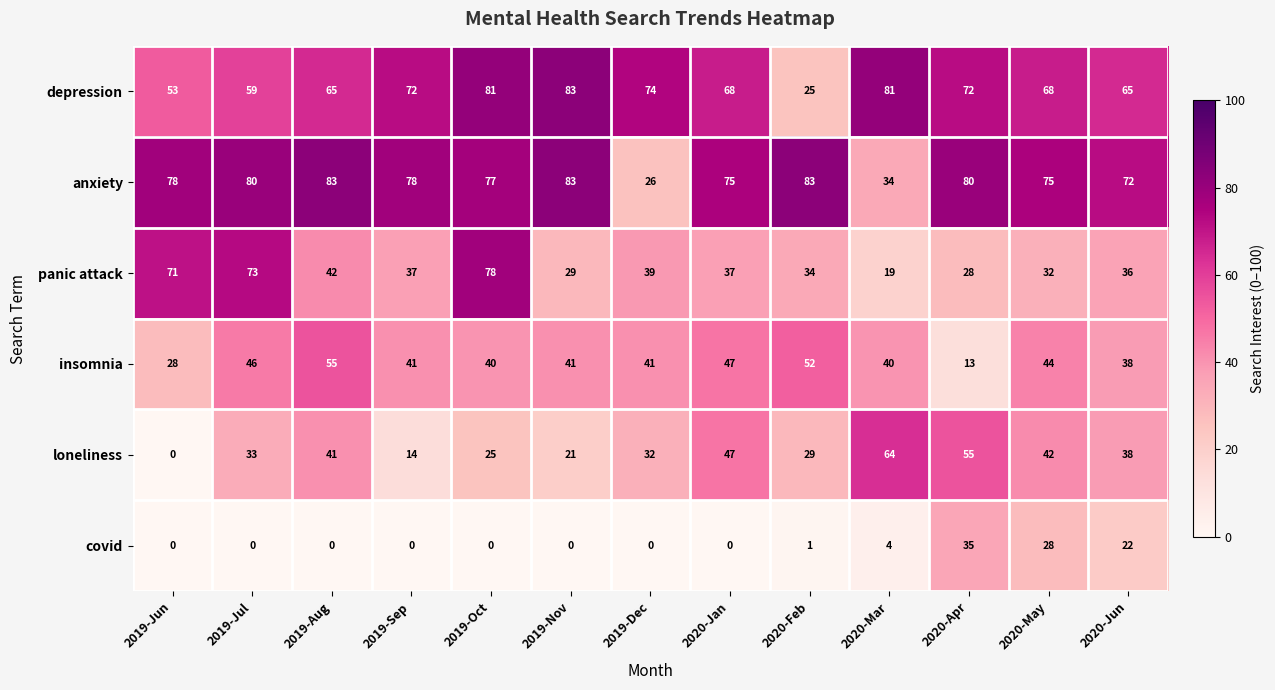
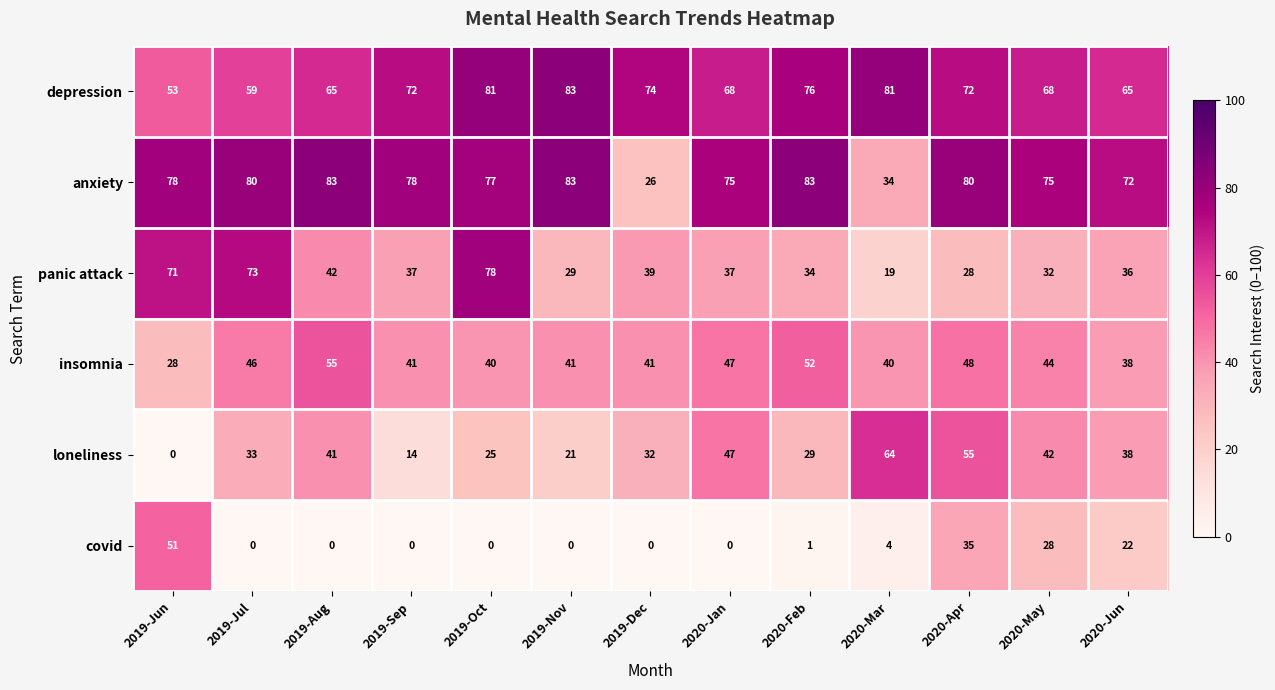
  {
    "depression": {
      "2019-Jun": 53,
      "2019-Jul": 59,
      "2019-Aug": 65,
      "2019-Sep": 72,
      "2019-Oct": 81,
      "2019-Nov": 83,
      "2019-Dec": 74,
      "2020-Jan": 68,
-     "2020-Feb": 25,
+     "2020-Feb": 76,
      "2020-Mar": 81,
      "2020-Apr": 72,
      "2020-May": 68,
      "2020-Jun": 65
    },
    "anxiety": {
      "2019-Jun": 78,
      "2019-Jul": 80,
      "2019-Aug": 83,
      "2019-Sep": 78,
      "2019-Oct": 77,
      "2019-Nov": 83,
      "2019-Dec": 26,
      "2020-Jan": 75,
      "2020-Feb": 83,
      "2020-Mar": 34,
      "2020-Apr": 80,
      "2020-May": 75,
      "2020-Jun": 72
    },
    "panic attack": {
      "2019-Jun": 71,
      "2019-Jul": 73,
      "2019-Aug": 42,
      "2019-Sep": 37,
      "2019-Oct": 78,
      "2019-Nov": 29,
      "2019-Dec": 39,
      "2020-Jan": 37,
      "2020-Feb": 34,
      "2020-Mar": 19,
      "2020-Apr": 28,
      "2020-May": 32,
      "2020-Jun": 36
    },
    "insomnia": {
      "2019-Jun": 28,
      "2019-Jul": 46,
      "2019-Aug": 55,
      "2019-Sep": 41,
      "2019-Oct": 40,
      "2019-Nov": 41,
      "2019-Dec": 41,
      "2020-Jan": 47,
      "2020-Feb": 52,
      "2020-Mar": 40,
-     "2020-Apr": 13,
+     "2020-Apr": 48,
      "2020-May": 44,
      "2020-Jun": 38
    },
    "loneliness": {
      "2019-Jun": 0,
      "2019-Jul": 33,
      "2019-Aug": 41,
      "2019-Sep": 14,
      "2019-Oct": 25,
      "2019-Nov": 21,
      "2019-Dec": 32,
      "2020-Jan": 47,
      "2020-Feb": 29,
      "2020-Mar": 64,
      "2020-Apr": 55,
      "2020-May": 42,
      "2020-Jun": 38
    },
    "covid": {
-     "2019-Jun": 0,
+     "2019-Jun": 51,
      "2019-Jul": 0,
      "2019-Aug": 0,
      "2019-Sep": 0,
      "2019-Oct": 0,
      "2019-Nov": 0,
      "2019-Dec": 0,
      "2020-Jan": 0,
      "2020-Feb": 1,
      "2020-Mar": 4,
      "2020-Apr": 35,
      "2020-May": 28,
      "2020-Jun": 22
    }
  }
